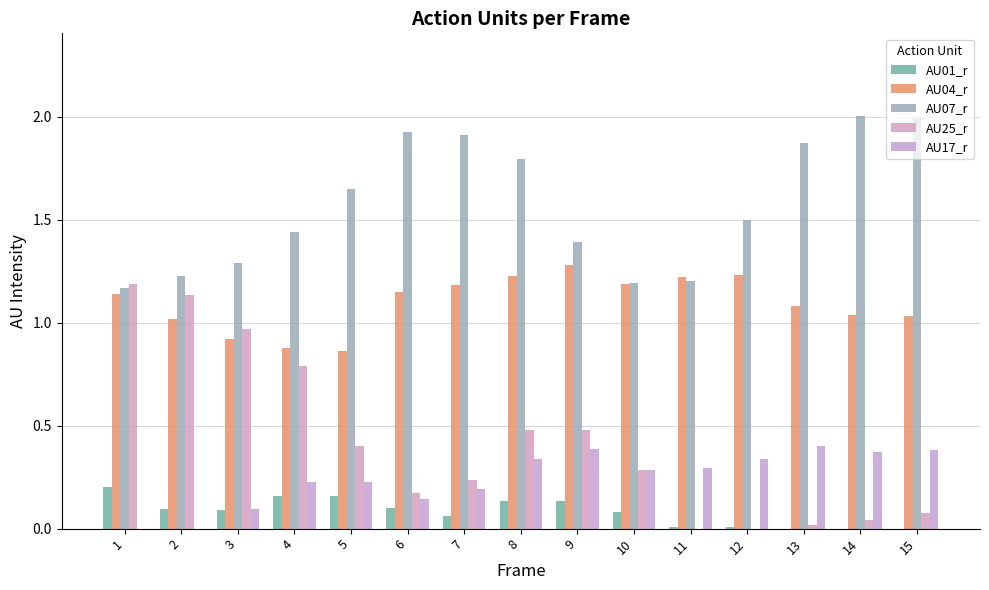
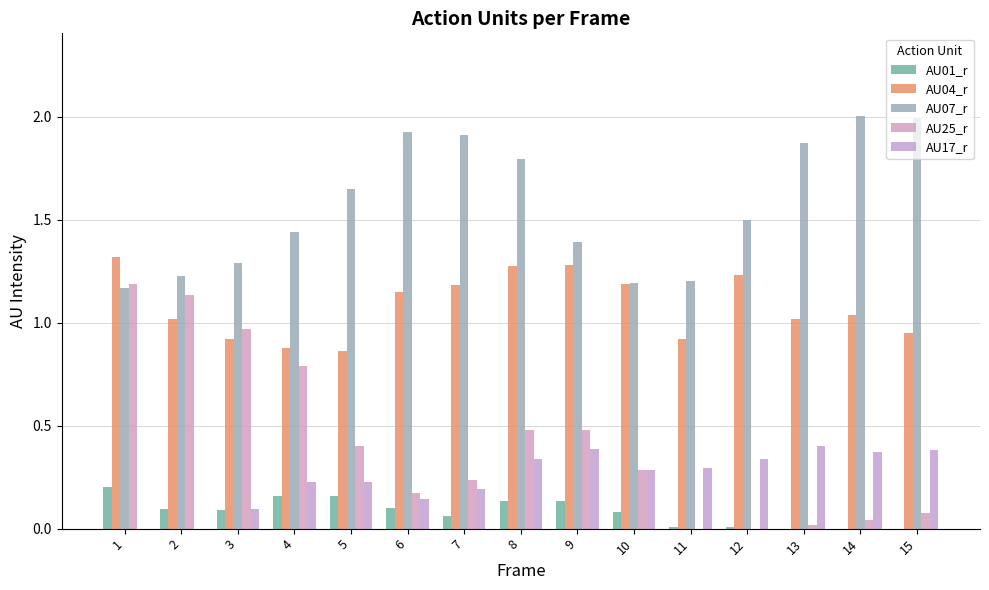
  {
    "AU04_r": {
-     "1": 1.14,
+     "1": 1.32,
      "2": 1.02,
      "3": 0.92,
      "4": 0.88,
      "5": 0.86,
      "6": 1.15,
      "7": 1.18,
-     "8": 1.23,
+     "8": 1.28,
      "9": 1.28,
      "10": 1.19,
-     "11": 1.22,
+     "11": 0.92,
      "12": 1.23,
-     "13": 1.08,
+     "13": 1.02,
      "14": 1.04,
-     "15": 1.03
+     "15": 0.95
    }
  }
